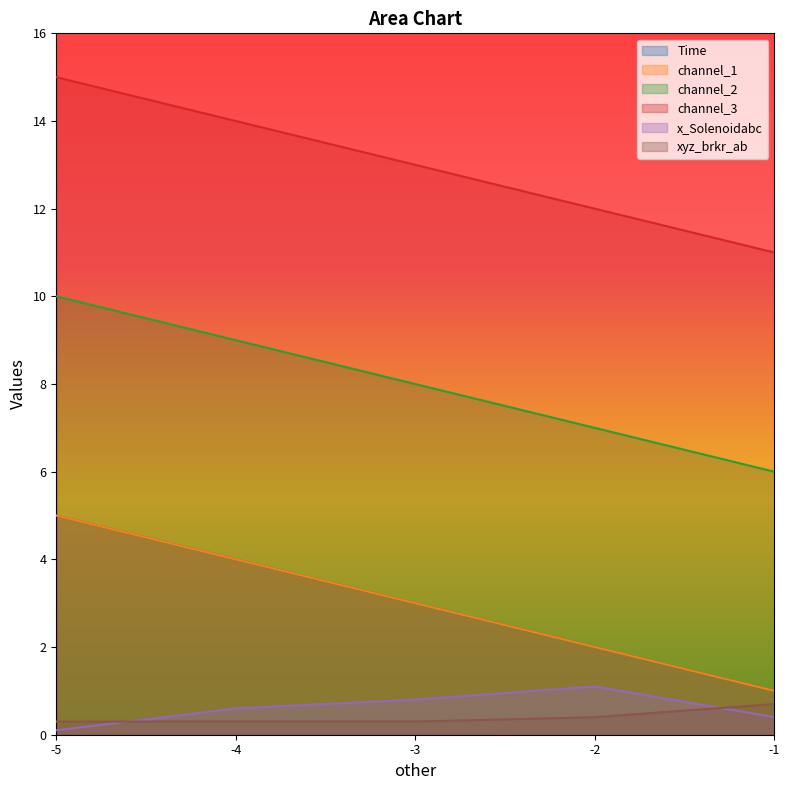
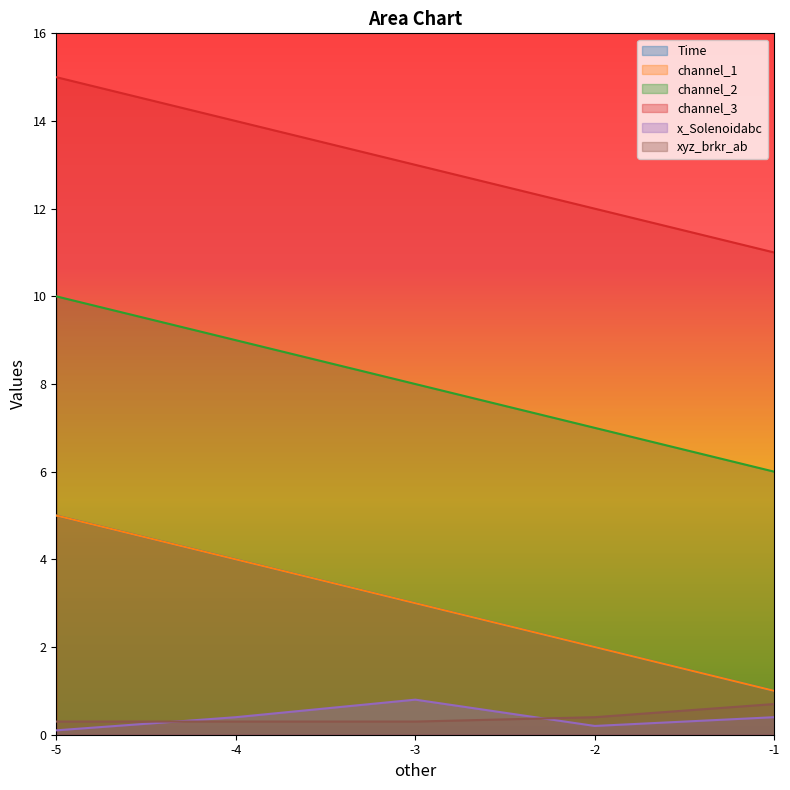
  {
    "channel_2": {
      "-5": 10.0,
      "-4": 9.0,
      "-3": 8.0,
      "-2": 7.0,
      "-1": 6.0
    },
    "x_Solenoidabc": {
      "-5": 0.1,
-     "-4": 0.6,
+     "-4": 0.4,
      "-3": 0.8,
-     "-2": 1.1,
+     "-2": 0.2,
      "-1": 0.4
    }
  }
